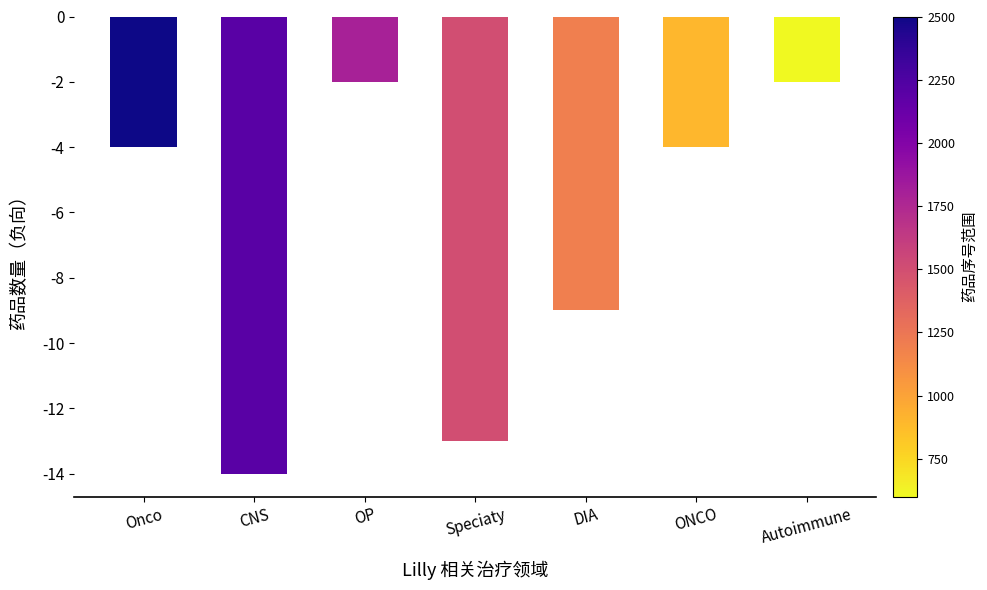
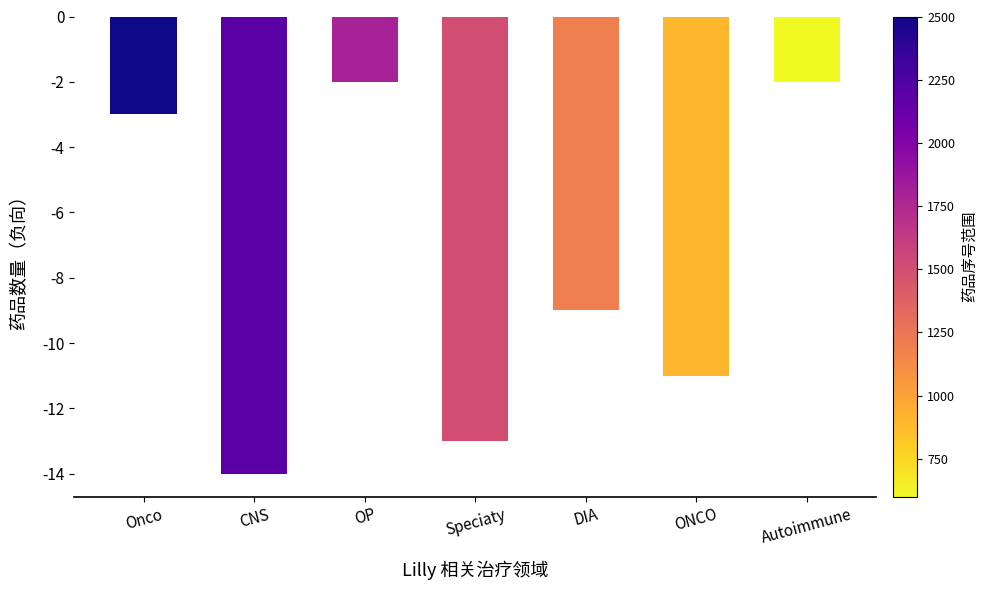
  {
-   "Onco": -4.0,
+   "Onco": -3.0,
    "CNS": -14.0,
    "OP": -2.0,
    "Speciaty": -13.0,
    "DIA": -9.0,
-   "ONCO": -4.0,
+   "ONCO": -11.0,
    "Autoimmune": -2.0
  }
